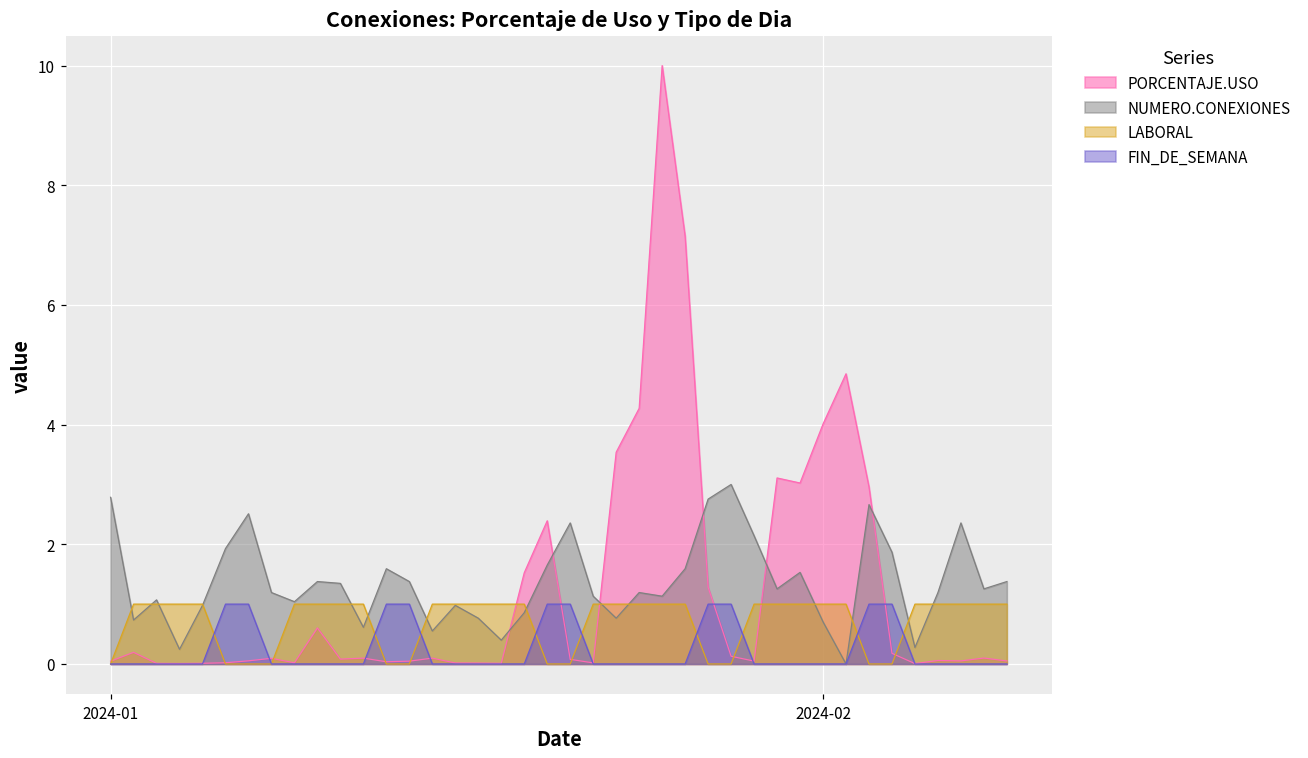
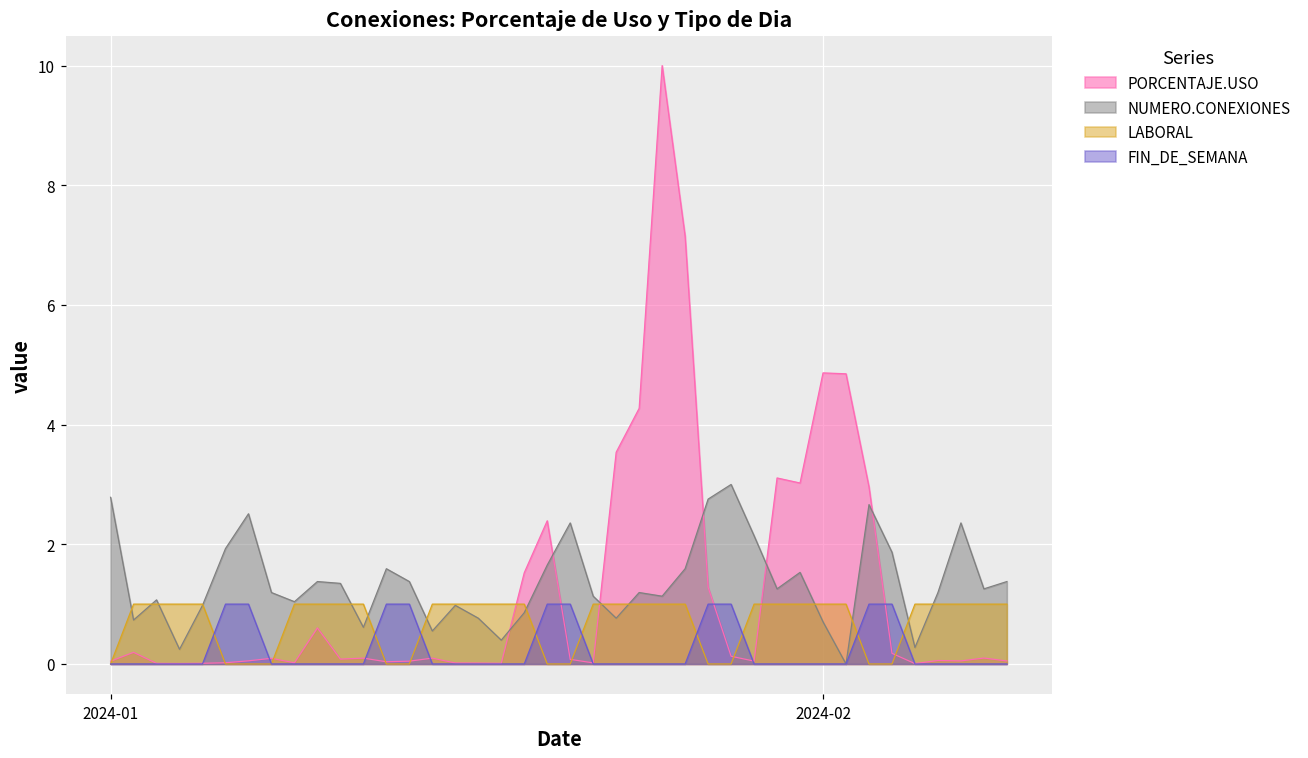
  {
    "PORCENTAJE.USO": {
-     "2024-02": 4.0
+     "2024-02": 4.9
    },
    "NUMERO.CONEXIONES": {
      "2024-01": 2.8,
      "2024-02": 0.7
    },
    "LABORAL": {
      "2024-02": 1.0
    },
    "FIN_DE_SEMANA": {
      "2024-02": 0.0
    }
  }
